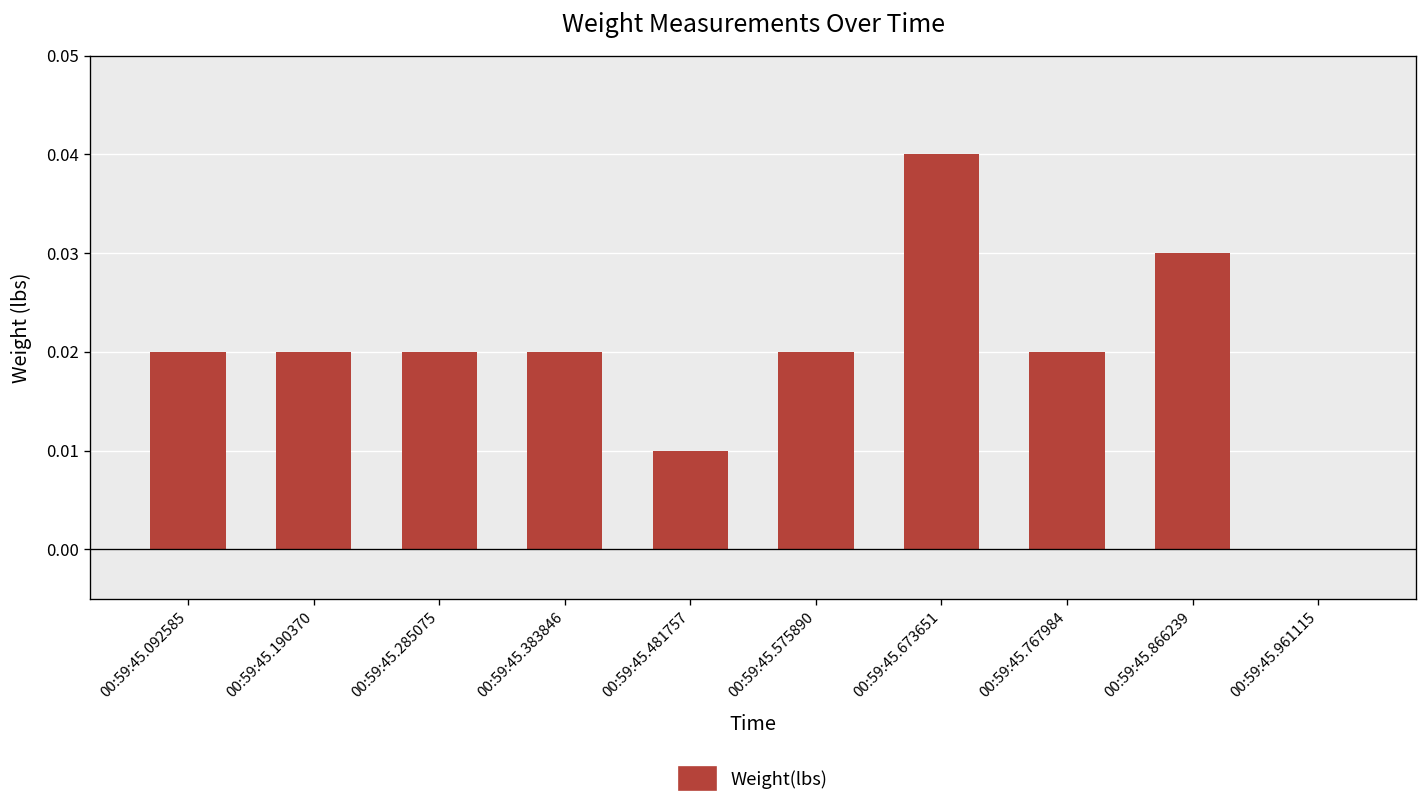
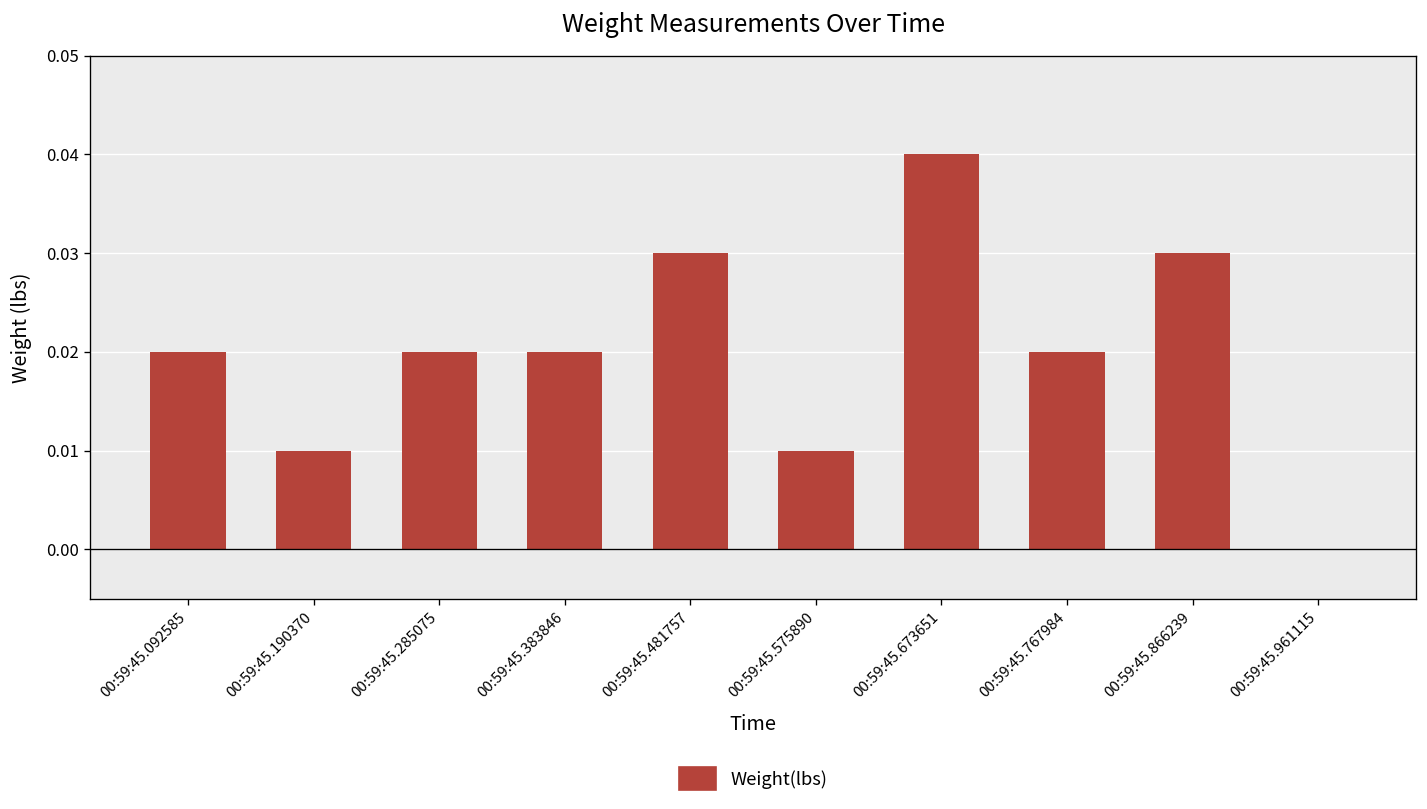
  {
    "00:59:45.092585": 0.02,
-   "00:59:45.190370": 0.02,
+   "00:59:45.190370": 0.01,
    "00:59:45.285075": 0.02,
    "00:59:45.383846": 0.02,
-   "00:59:45.481757": 0.01,
-   "00:59:45.575890": 0.02,
+   "00:59:45.481757": 0.03,
+   "00:59:45.575890": 0.01,
    "00:59:45.673651": 0.04,
    "00:59:45.767984": 0.02,
    "00:59:45.866239": 0.03,
    "00:59:45.961115": 0.00
  }
